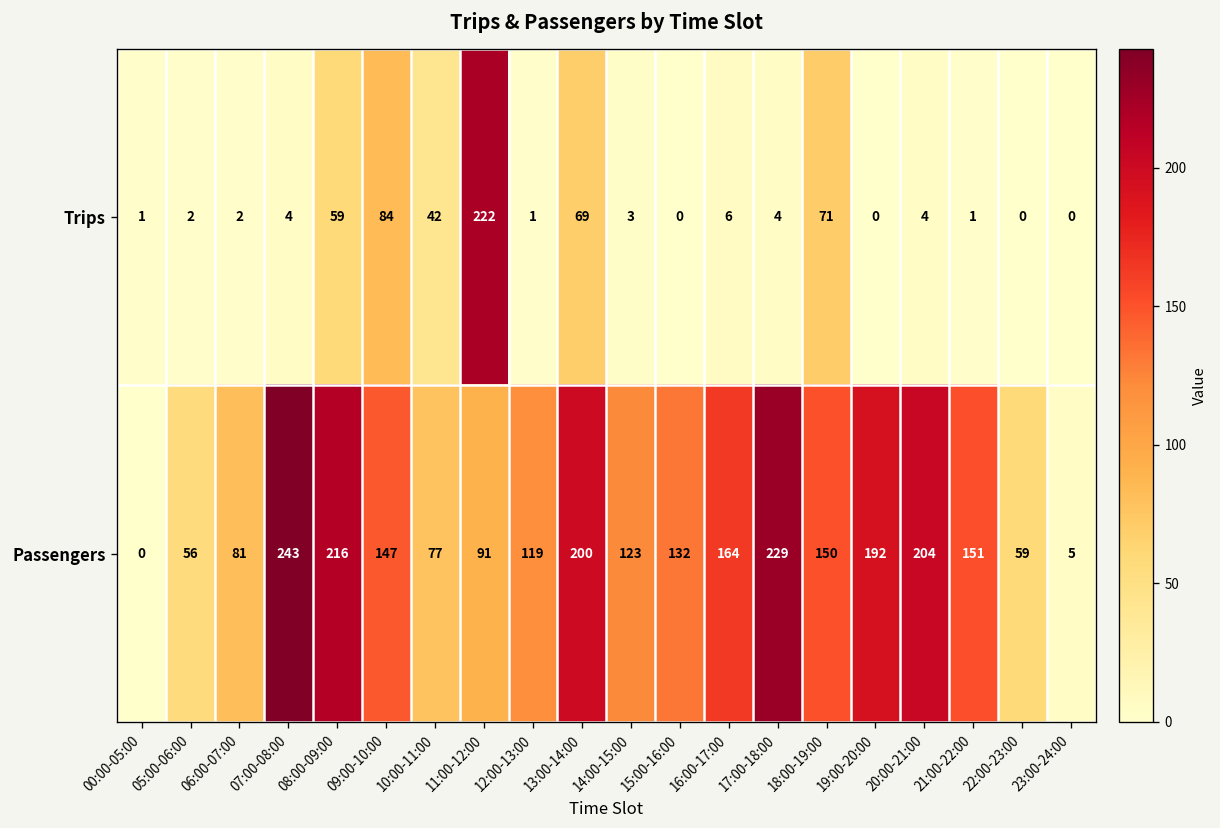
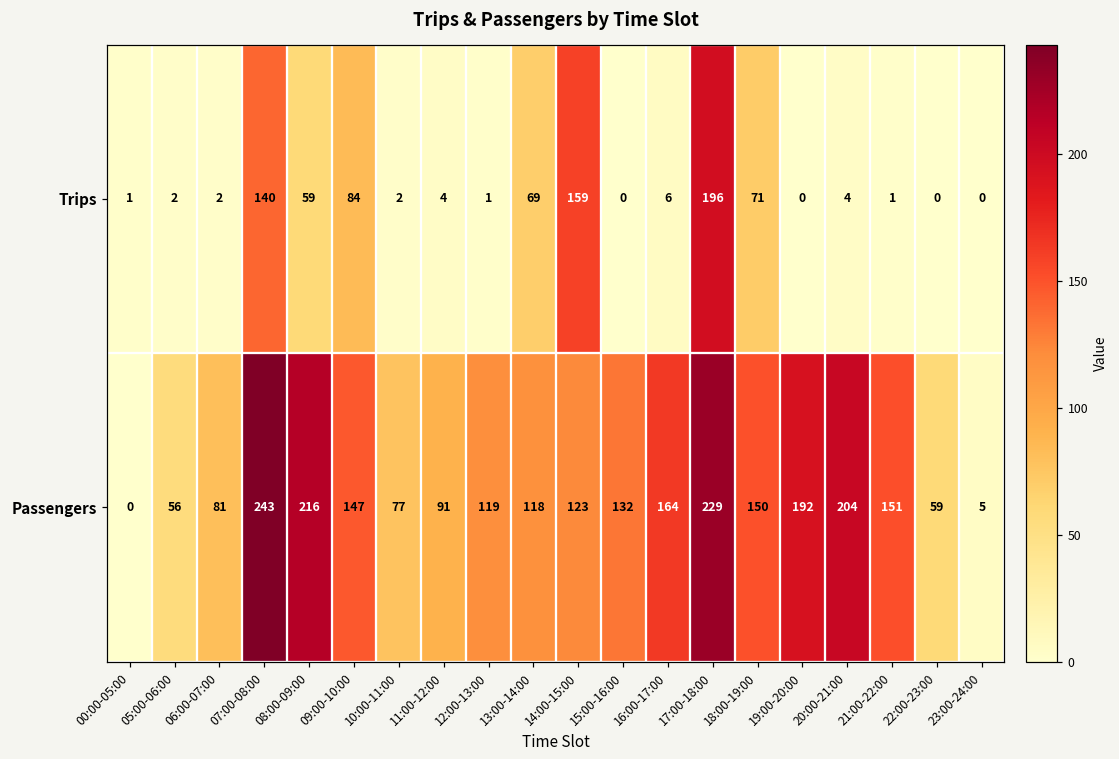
  {
    "Trips": {
      "00:00-05:00": 1,
      "05:00-06:00": 2,
      "06:00-07:00": 2,
-     "07:00-08:00": 4,
+     "07:00-08:00": 140,
      "08:00-09:00": 59,
      "09:00-10:00": 84,
-     "10:00-11:00": 42,
-     "11:00-12:00": 222,
+     "10:00-11:00": 2,
+     "11:00-12:00": 4,
      "12:00-13:00": 1,
      "13:00-14:00": 69,
-     "14:00-15:00": 3,
+     "14:00-15:00": 159,
      "15:00-16:00": 0,
      "16:00-17:00": 6,
-     "17:00-18:00": 4,
+     "17:00-18:00": 196,
      "18:00-19:00": 71,
      "19:00-20:00": 0,
      "20:00-21:00": 4,
      "21:00-22:00": 1,
      "22:00-23:00": 0,
      "23:00-24:00": 0
    },
    "Passengers": {
      "00:00-05:00": 0,
      "05:00-06:00": 56,
      "06:00-07:00": 81,
      "07:00-08:00": 243,
      "08:00-09:00": 216,
      "09:00-10:00": 147,
      "10:00-11:00": 77,
      "11:00-12:00": 91,
      "12:00-13:00": 119,
-     "13:00-14:00": 200,
+     "13:00-14:00": 118,
      "14:00-15:00": 123,
      "15:00-16:00": 132,
      "16:00-17:00": 164,
      "17:00-18:00": 229,
      "18:00-19:00": 150,
      "19:00-20:00": 192,
      "20:00-21:00": 204,
      "21:00-22:00": 151,
      "22:00-23:00": 59,
      "23:00-24:00": 5
    }
  }
